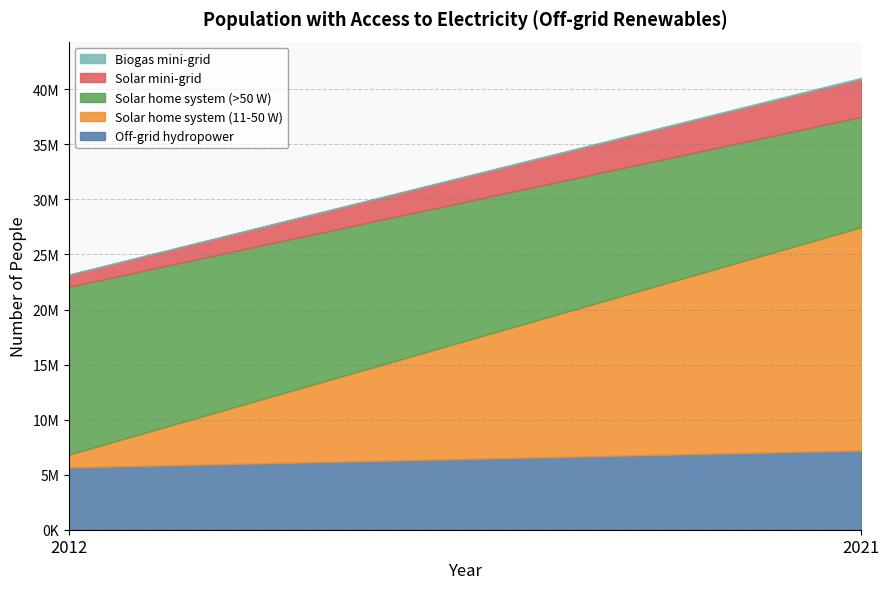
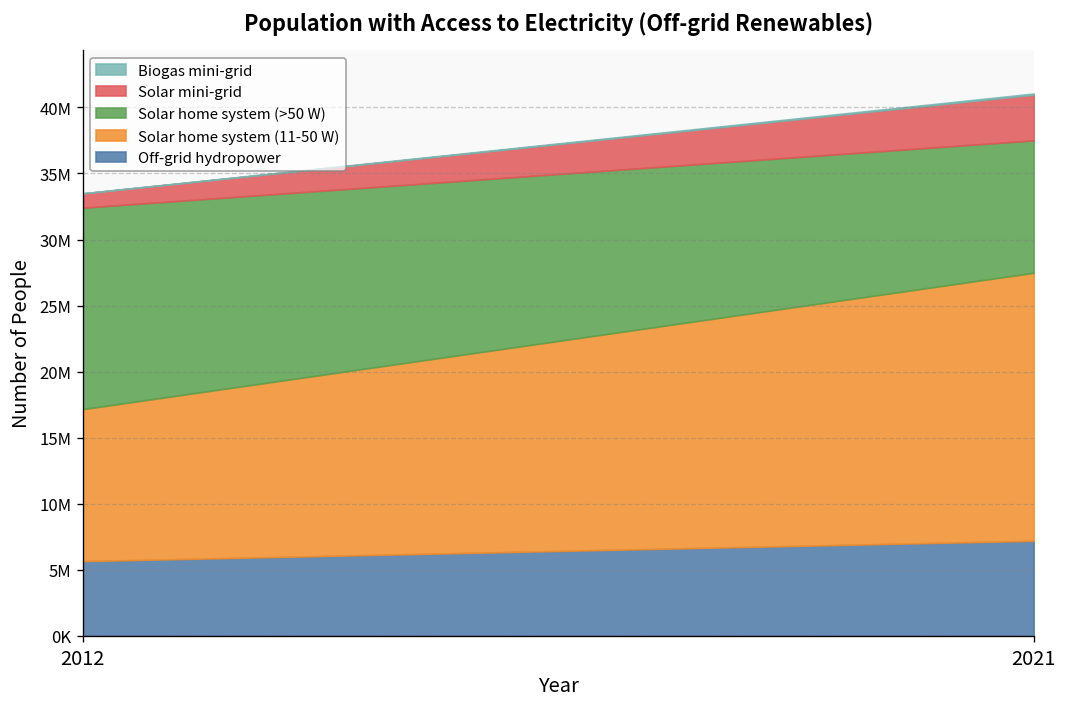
  {
    "Off-grid hydropower": {
      "2012": 5700000,
      "2021": 7200000
    },
    "Solar home system (11-50 W)": {
-     "2012": 1200000,
+     "2012": 11500000,
      "2021": 20300000
    },
    "Solar home system (>50 W)": {
      "2012": 15200000,
      "2021": 10000000
    }
  }
